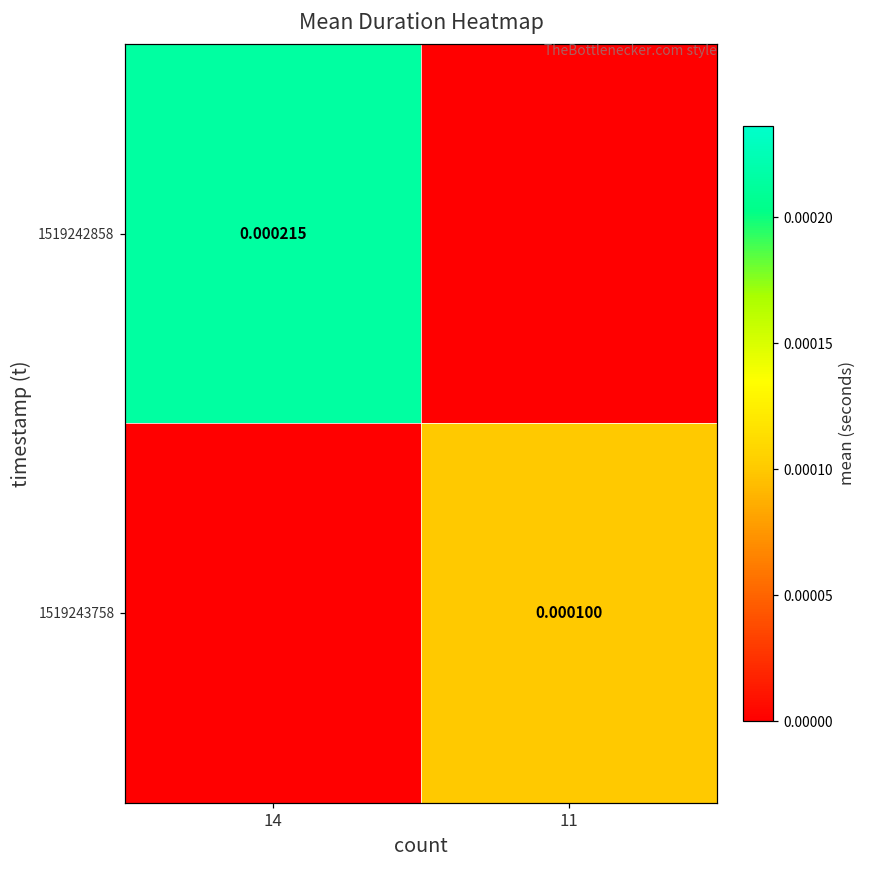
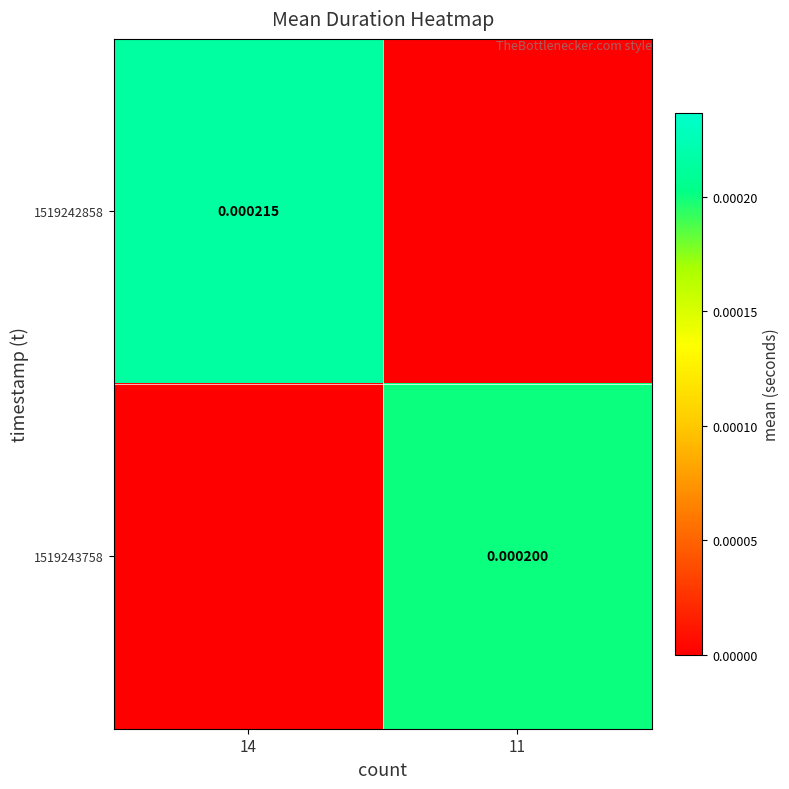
  {
    "1519242858": {
      "14": 0.000215
    },
    "1519243758": {
-     "11": 0.000100
+     "11": 0.000200
    }
  }
